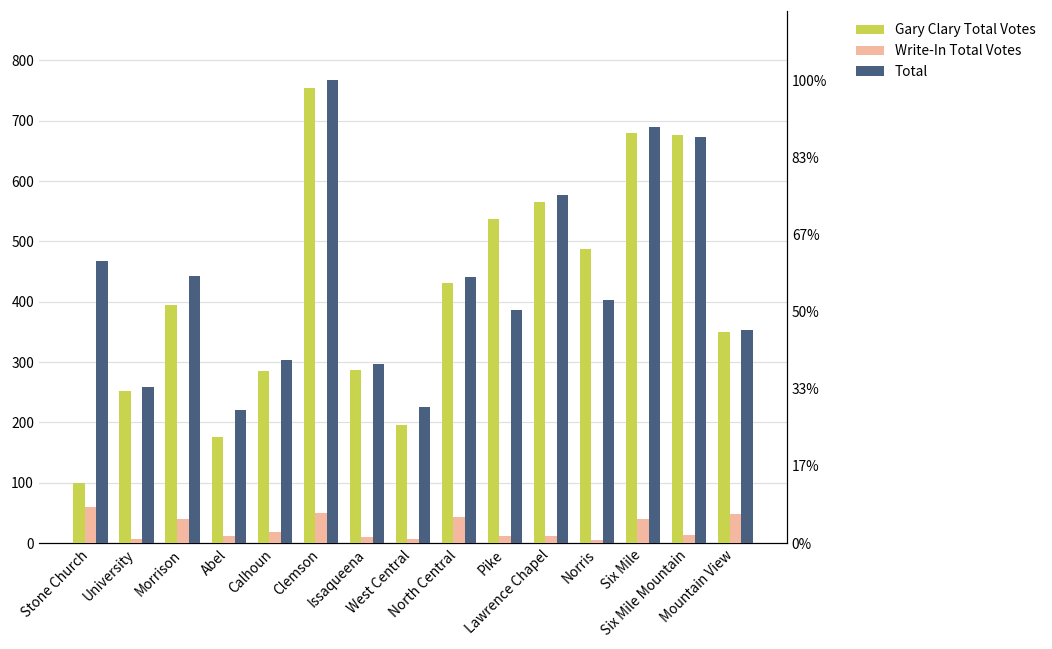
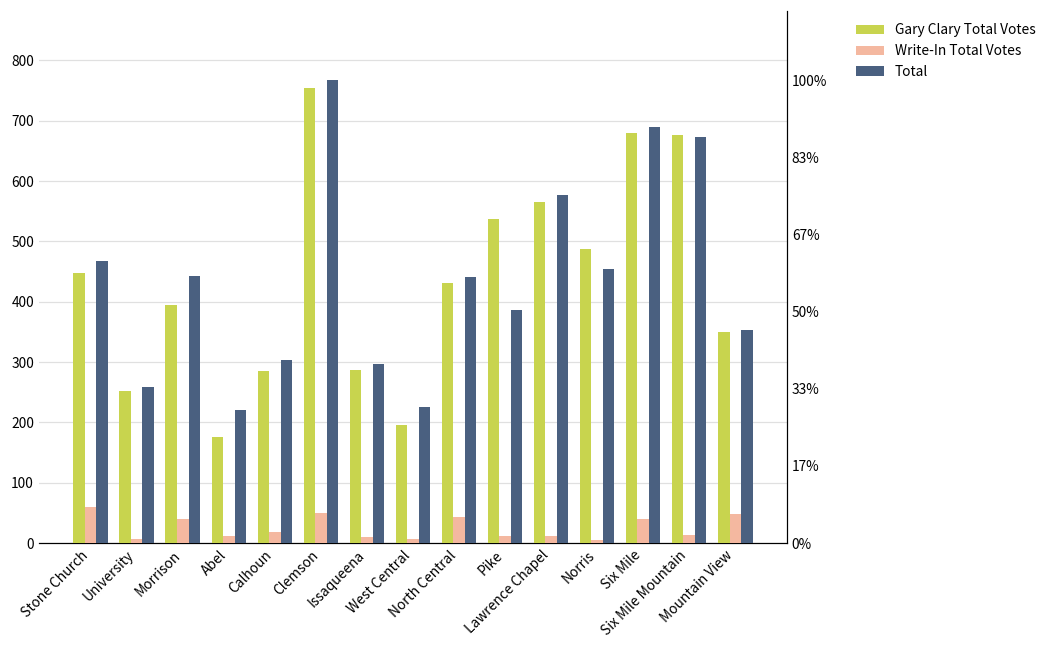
  {
    "Gary Clary Total Votes": {
-     "Stone Church": 100,
+     "Stone Church": 450,
      "University": 250,
      "Morrison": 390,
      "Abel": 180,
      "Calhoun": 290,
      "Clemson": 750,
      "Issaqueena": 290,
      "West Central": 200,
      "North Central": 430,
      "Pike": 540,
      "Lawrence Chapel": 570,
      "Norris": 490,
      "Six Mile": 680,
      "Six Mile Mountain": 680,
      "Mountain View": 350
    },
    "Write-In Total Votes": {
      "Stone Church": 60,
      "University": 10,
      "Morrison": 40,
      "Abel": 10,
      "Calhoun": 20,
      "Clemson": 50,
      "Issaqueena": 10,
      "West Central": 10,
      "North Central": 40,
      "Pike": 10,
      "Lawrence Chapel": 10,
      "Norris": 10,
      "Six Mile": 40,
      "Six Mile Mountain": 10,
      "Mountain View": 50
    },
    "Total": {
      "Stone Church": 470,
      "University": 260,
      "Morrison": 440,
      "Abel": 220,
      "Calhoun": 300,
      "Clemson": 770,
      "Issaqueena": 300,
      "West Central": 230,
      "North Central": 440,
      "Pike": 390,
      "Lawrence Chapel": 580,
-     "Norris": 400,
+     "Norris": 460,
      "Six Mile": 690,
      "Six Mile Mountain": 670,
      "Mountain View": 350
    }
  }
